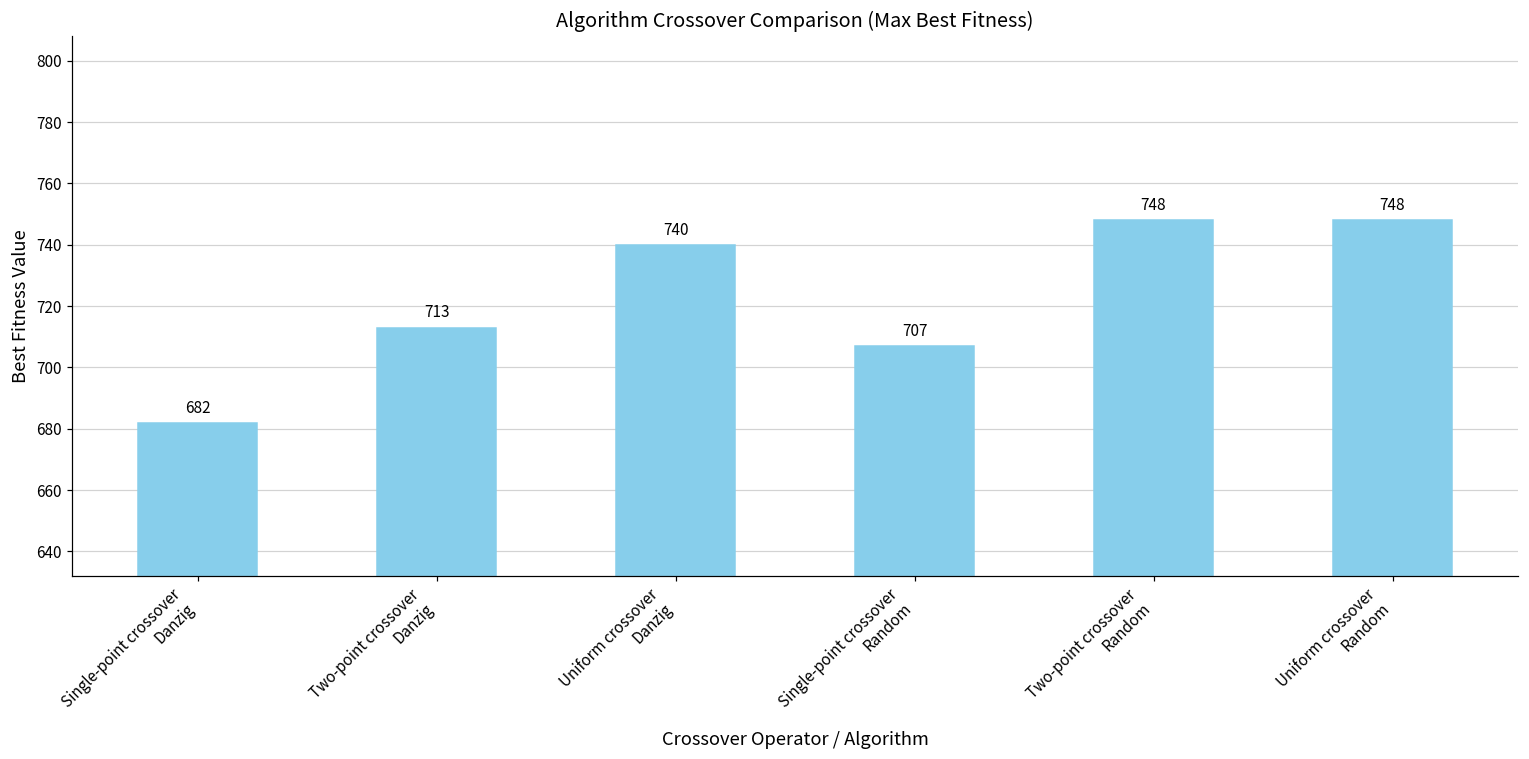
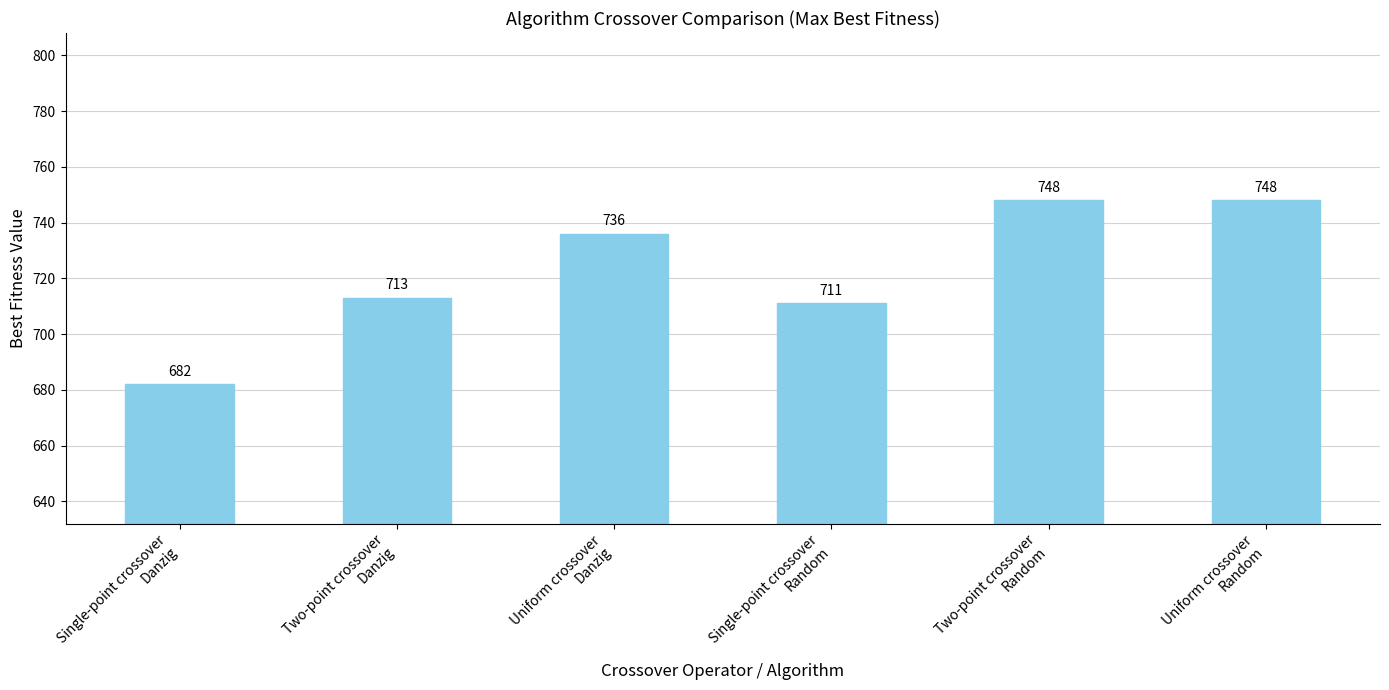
  {
    "Single-point crossover Danzig": 682,
    "Two-point crossover Danzig": 713,
-   "Uniform crossover Danzig": 740,
-   "Single-point crossover Random": 707,
+   "Uniform crossover Danzig": 736,
+   "Single-point crossover Random": 711,
    "Two-point crossover Random": 748,
    "Uniform crossover Random": 748
  }
